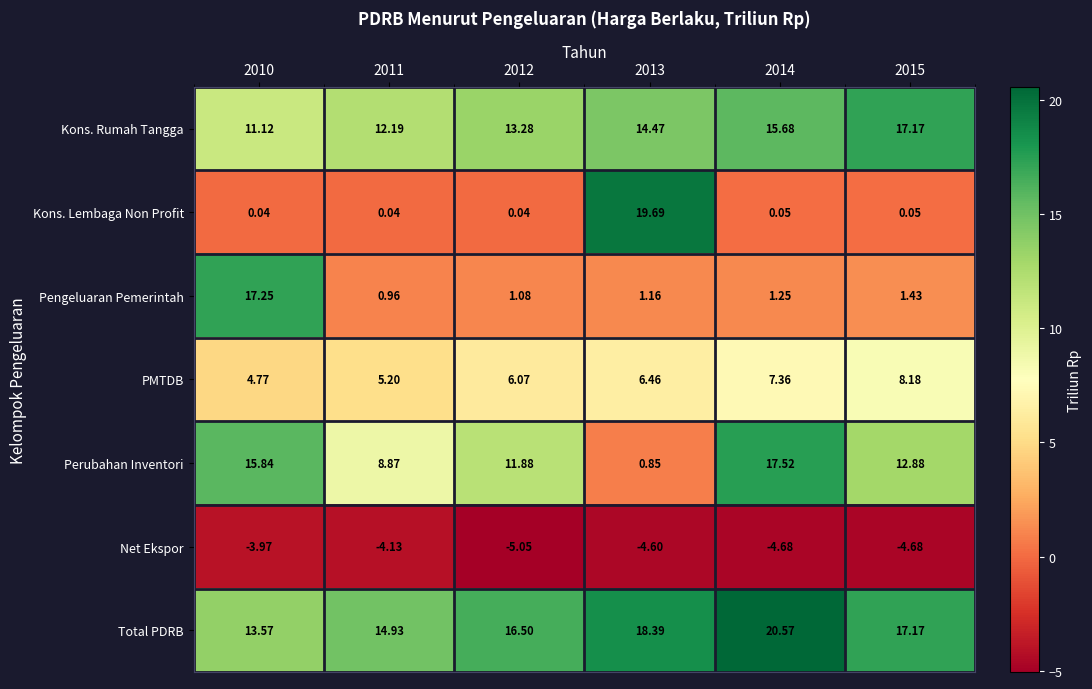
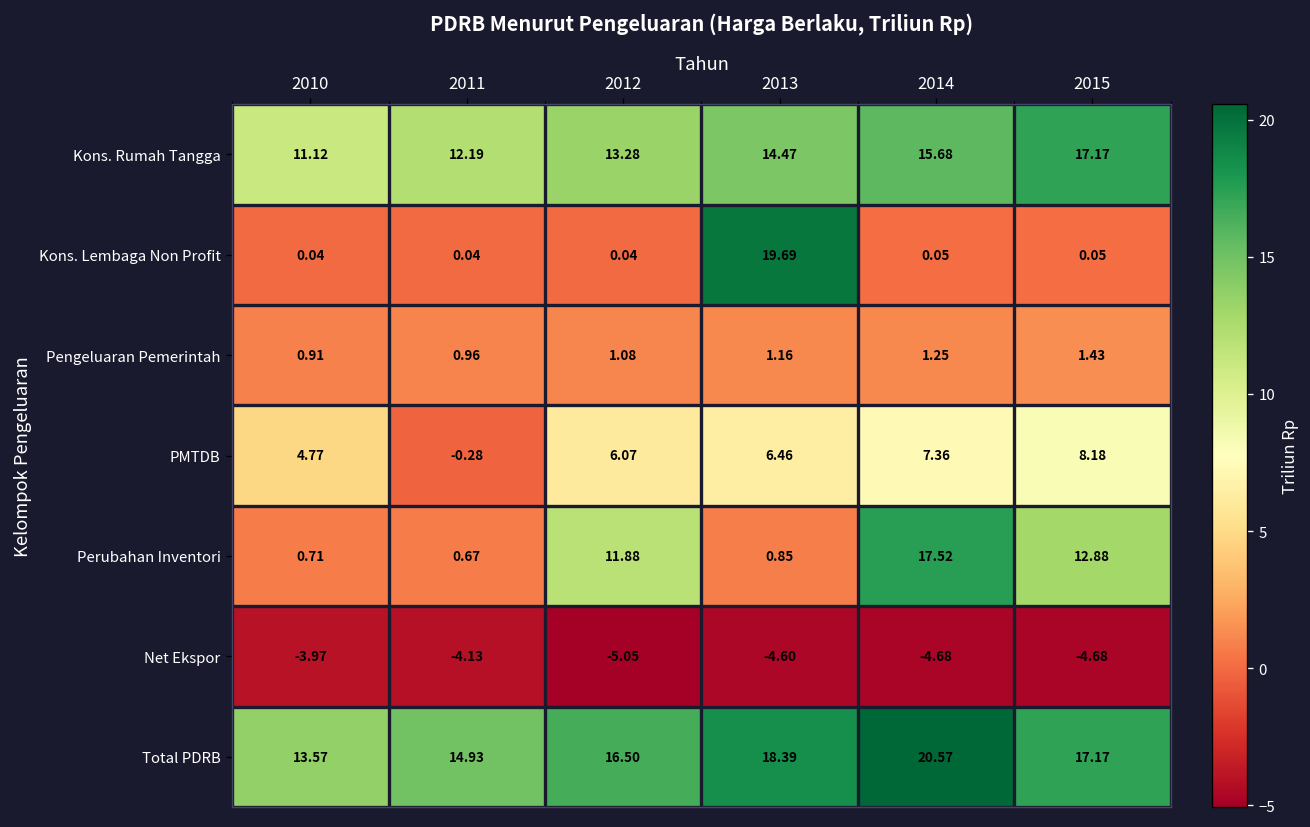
  {
    "Kons. Rumah Tangga": {
      "2010": 11.12,
      "2011": 12.19,
      "2012": 13.28,
      "2013": 14.47,
      "2014": 15.68,
      "2015": 17.17
    },
    "Kons. Lembaga Non Profit": {
      "2010": 0.04,
      "2011": 0.04,
      "2012": 0.04,
      "2013": 19.69,
      "2014": 0.05,
      "2015": 0.05
    },
    "Pengeluaran Pemerintah": {
-     "2010": 17.25,
+     "2010": 0.91,
      "2011": 0.96,
      "2012": 1.08,
      "2013": 1.16,
      "2014": 1.25,
      "2015": 1.43
    },
    "PMTDB": {
      "2010": 4.77,
-     "2011": 5.20,
+     "2011": -0.28,
      "2012": 6.07,
      "2013": 6.46,
      "2014": 7.36,
      "2015": 8.18
    },
    "Perubahan Inventori": {
-     "2010": 15.84,
-     "2011": 8.87,
+     "2010": 0.71,
+     "2011": 0.67,
      "2012": 11.88,
      "2013": 0.85,
      "2014": 17.52,
      "2015": 12.88
    },
    "Net Ekspor": {
      "2010": -3.97,
      "2011": -4.13,
      "2012": -5.05,
      "2013": -4.60,
      "2014": -4.68,
      "2015": -4.68
    },
    "Total PDRB": {
      "2010": 13.57,
      "2011": 14.93,
      "2012": 16.50,
      "2013": 18.39,
      "2014": 20.57,
      "2015": 17.17
    }
  }
